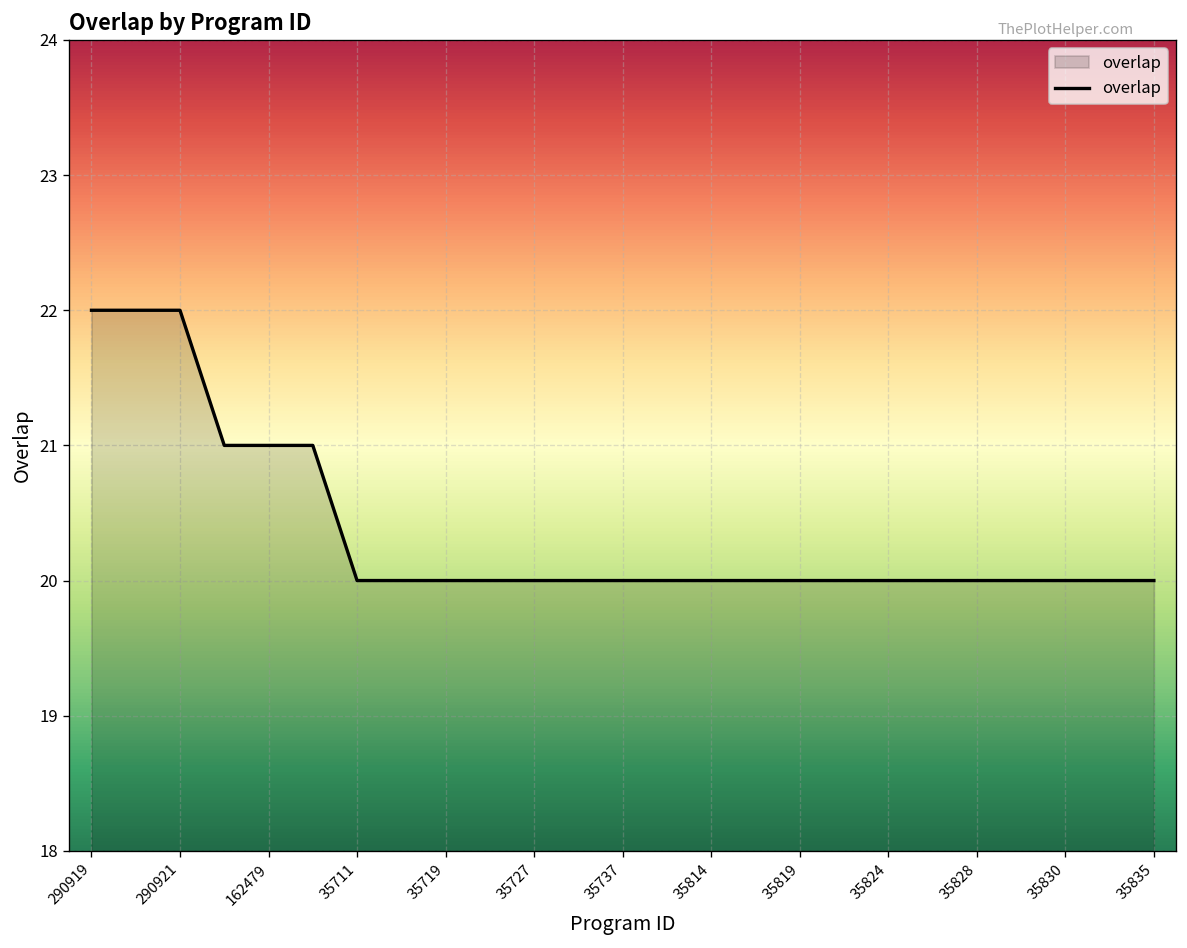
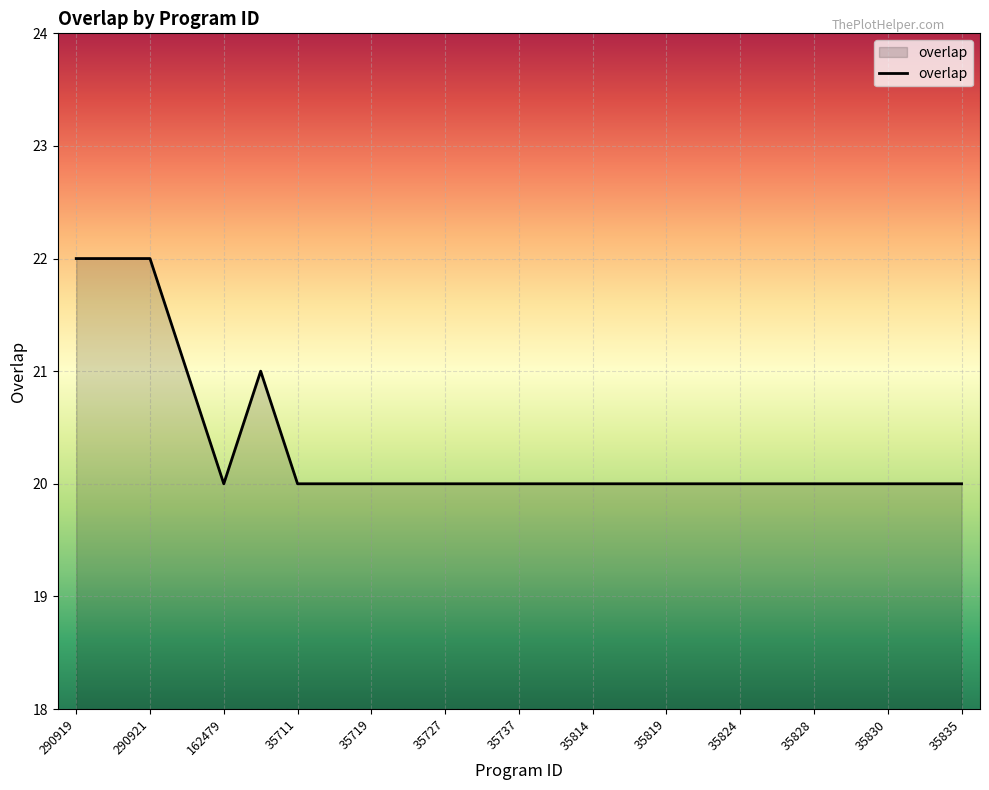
  {
    "290919": 22,
    "290921": 22,
-   "162479": 21,
+   "162479": 20,
    "35711": 20,
    "35719": 20,
    "35727": 20,
    "35737": 20,
    "35814": 20,
    "35819": 20,
    "35824": 20,
    "35828": 20,
    "35830": 20,
    "35835": 20
  }
